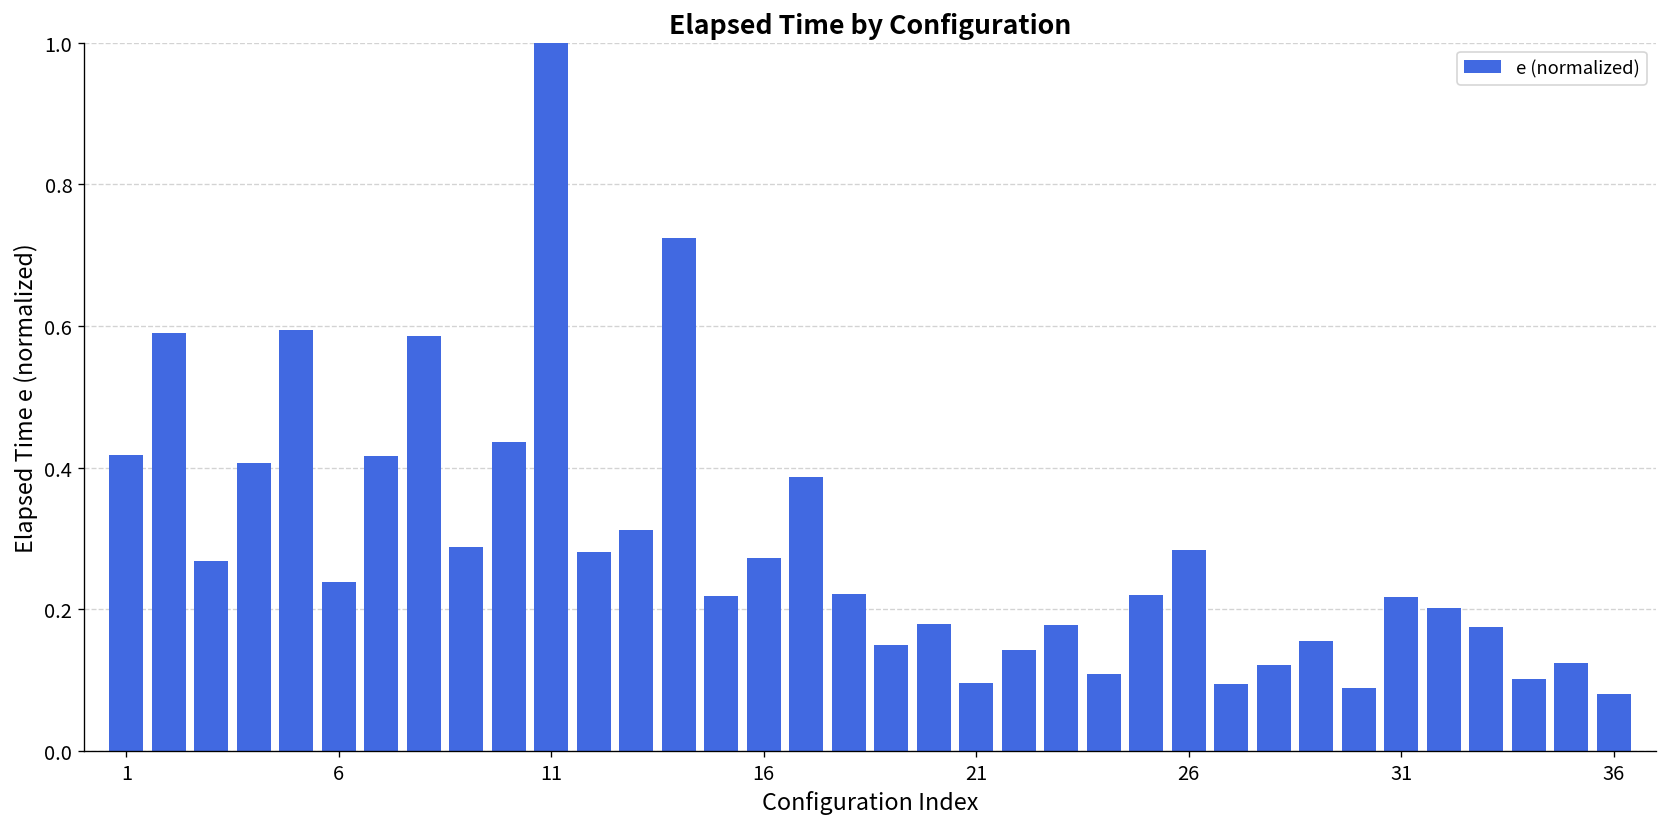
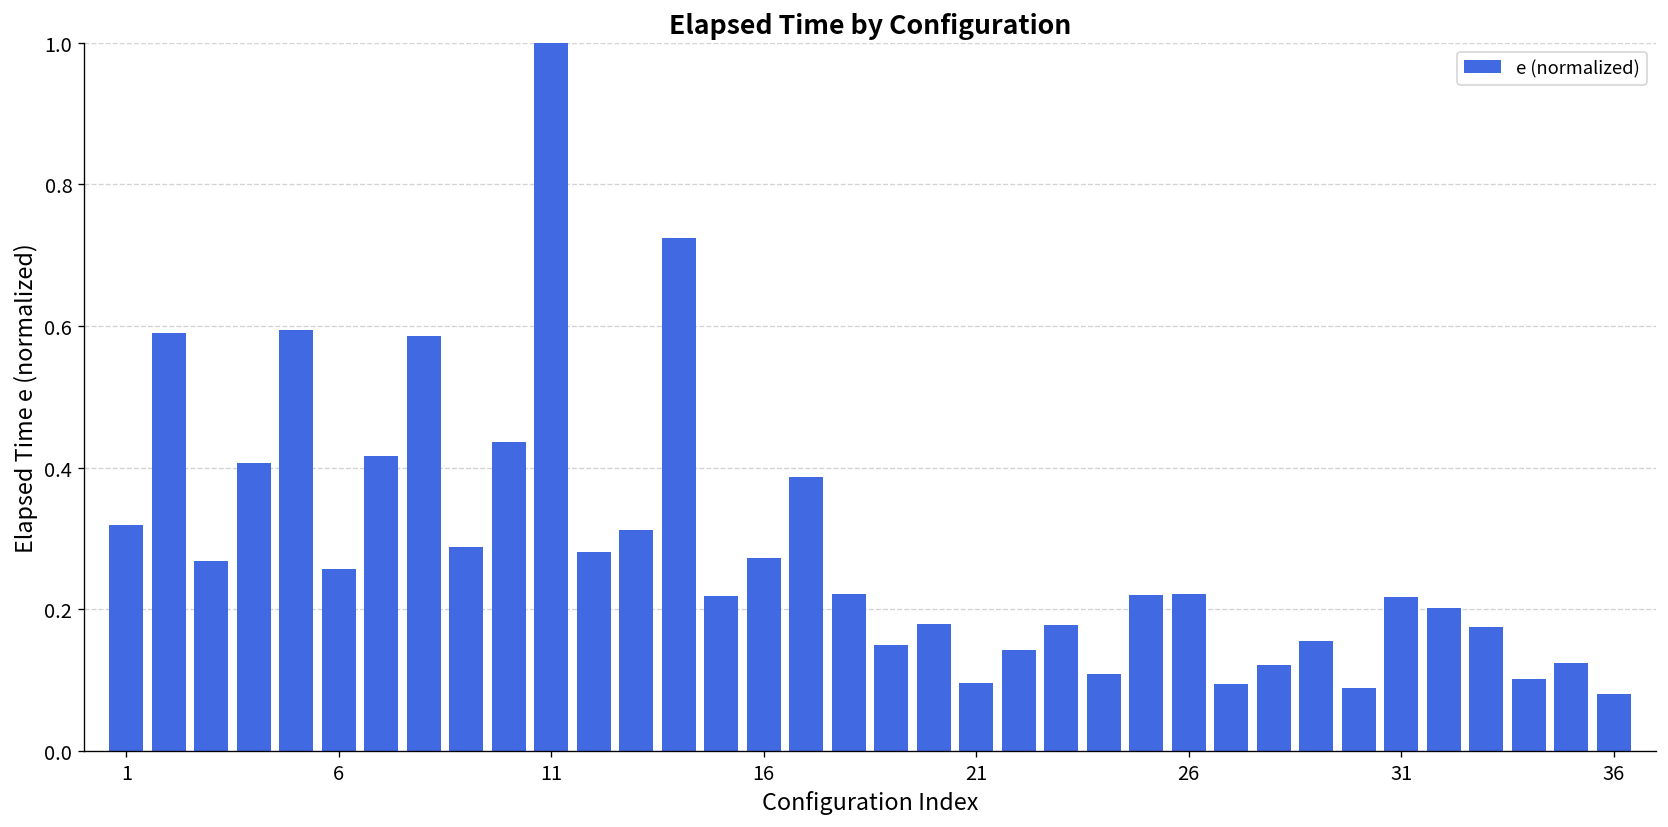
  {
-   "1": 0.42,
-   "6": 0.24,
+   "1": 0.32,
+   "6": 0.26,
    "11": 1.00,
    "16": 0.27,
    "21": 0.10,
-   "26": 0.28,
+   "26": 0.22,
    "31": 0.22,
    "36": 0.08
  }
